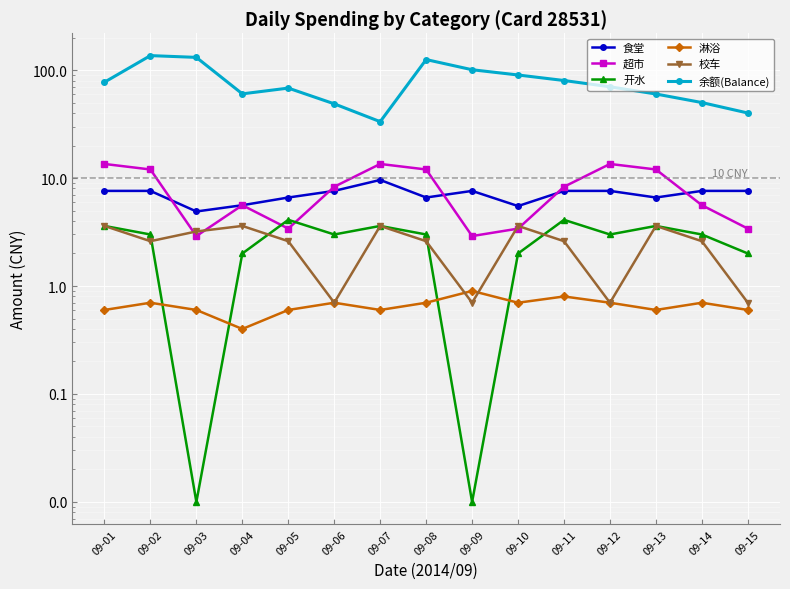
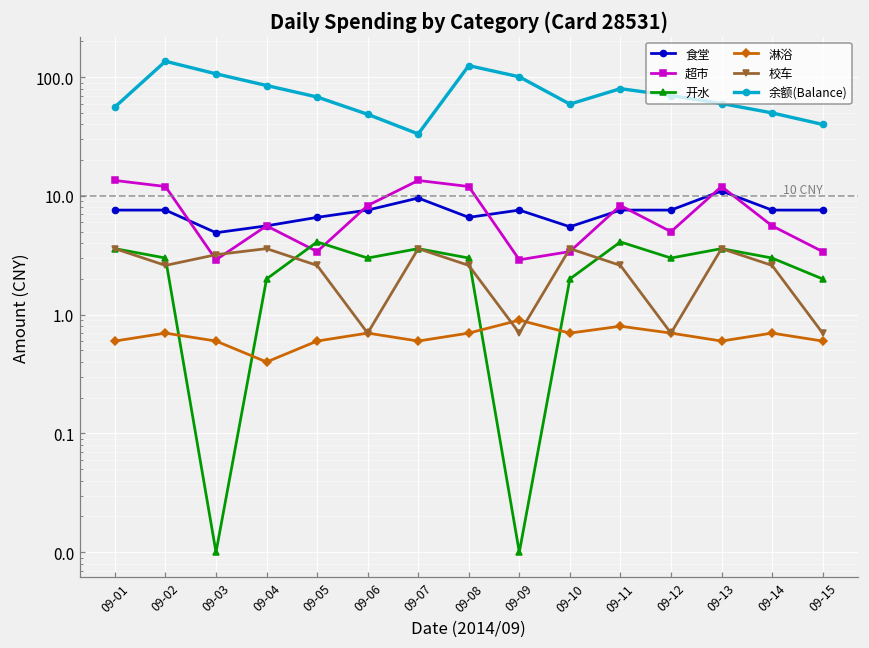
  {
    "食堂": {
      "09-01": 8,
      "09-02": 8,
      "09-03": 5,
      "09-05": 7,
      "09-06": 8,
      "09-07": 10,
      "09-08": 7,
      "09-09": 8,
      "09-10": 6,
      "09-11": 8,
      "09-12": 8,
-     "09-13": 7,
+     "09-13": 11,
      "09-14": 8
    },
    "超市": {
      "09-01": 14,
      "09-02": 12,
      "09-03": 3,
      "09-05": 3.4,
      "09-06": 8,
      "09-07": 14,
      "09-08": 12,
      "09-09": 3,
      "09-10": 3.4,
      "09-11": 8,
-     "09-12": 14,
+     "09-12": 5,
      "09-13": 12,
      "09-14": 6,
      "09-15": 3.4
    },
    "开水": {
      "09-02": 3,
      "09-03": 0.010,
      "09-04": 2,
      "09-05": 4,
      "09-06": 3,
      "09-08": 3,
      "09-09": 0.010,
      "09-10": 2,
      "09-11": 4,
      "09-12": 3,
      "09-14": 3,
      "09-15": 2
    },
    "淋浴": {
      "09-01": 0.6,
      "09-02": 0.7,
      "09-03": 0.6,
      "09-04": 0.40,
      "09-05": 0.6,
      "09-07": 0.6,
      "09-08": 0.7,
      "09-09": 0.9,
      "09-10": 0.7,
      "09-11": 0.8,
      "09-13": 0.6,
      "09-14": 0.7,
      "09-15": 0.6
    },
    "校车": {
      "09-02": 2.6,
      "09-03": 3.2,
      "09-04": 3.6,
      "09-05": 2.6,
      "09-08": 2.6,
      "09-09": 0.7,
      "09-10": 3.6,
      "09-11": 2.6,
      "09-14": 2.6,
      "09-15": 0.7
    },
    "余额(Balance)": {
-     "09-01": 80,
+     "09-01": 60,
      "09-02": 140,
-     "09-03": 130,
-     "09-04": 60,
+     "09-03": 110,
+     "09-04": 90,
      "09-05": 70,
      "09-06": 50,
      "09-07": 33,
      "09-08": 130,
      "09-09": 100,
-     "09-10": 90,
+     "09-10": 60,
      "09-11": 80,
      "09-13": 60,
      "09-14": 50,
      "09-15": 40
    }
  }
